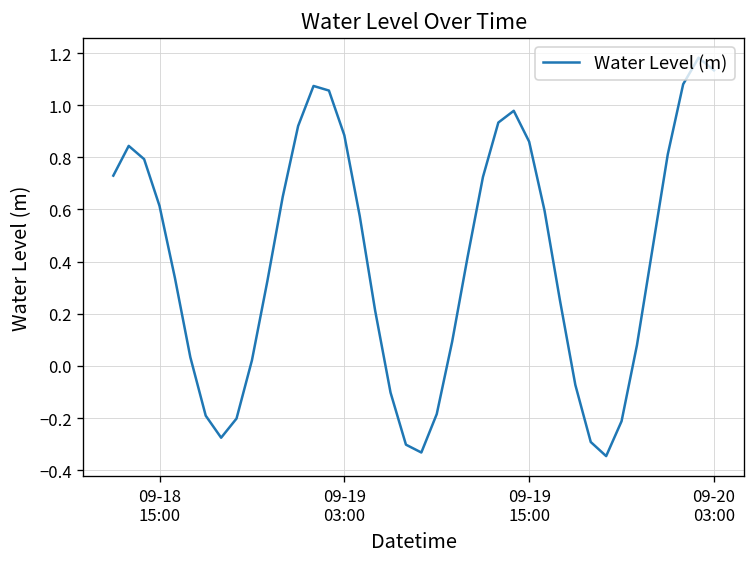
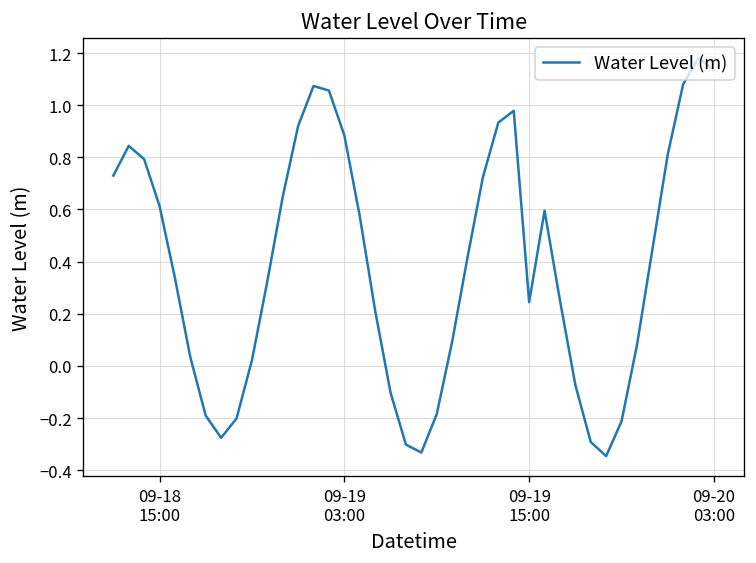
  {
    "09-18 15:00": 0.61,
    "09-19 03:00": 0.88,
-   "09-19 15:00": 0.86
+   "09-19 15:00": 0.24
  }
